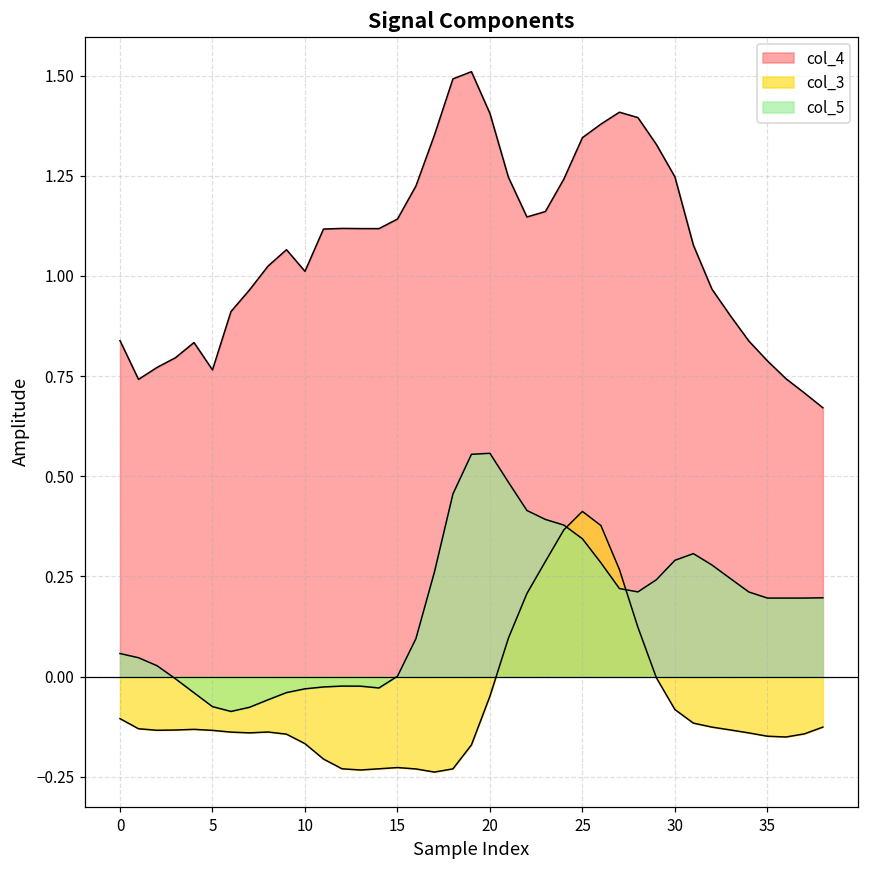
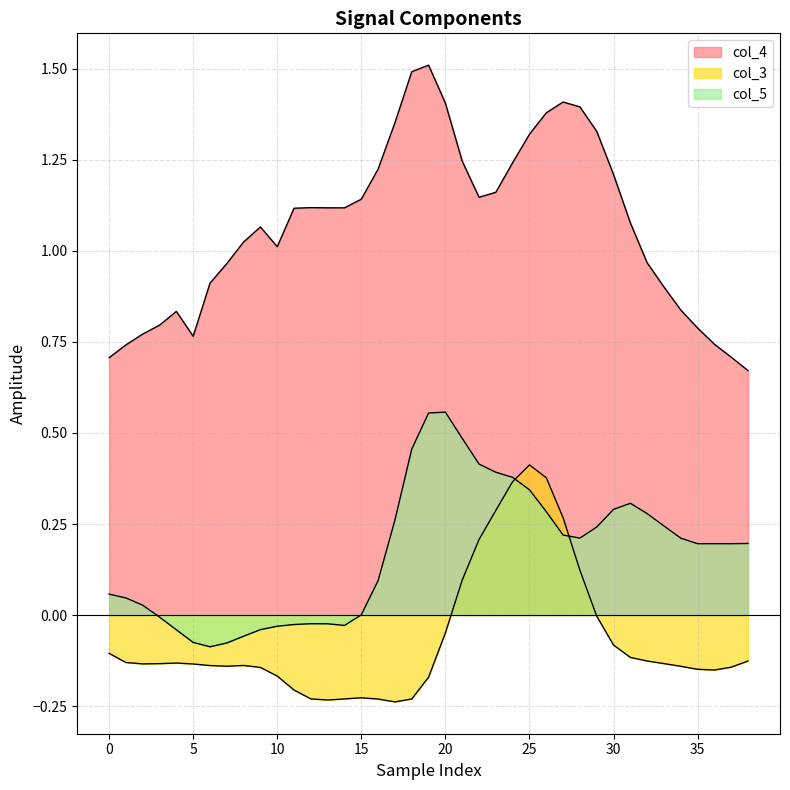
  {
    "col_4": {
-     "0": 0.84,
+     "0": 0.71,
      "5": 0.77,
      "10": 1.01,
      "15": 1.14,
      "20": 1.41,
-     "25": 1.35,
-     "30": 1.25,
+     "25": 1.32,
+     "30": 1.21,
      "35": 0.79
    }
  }
